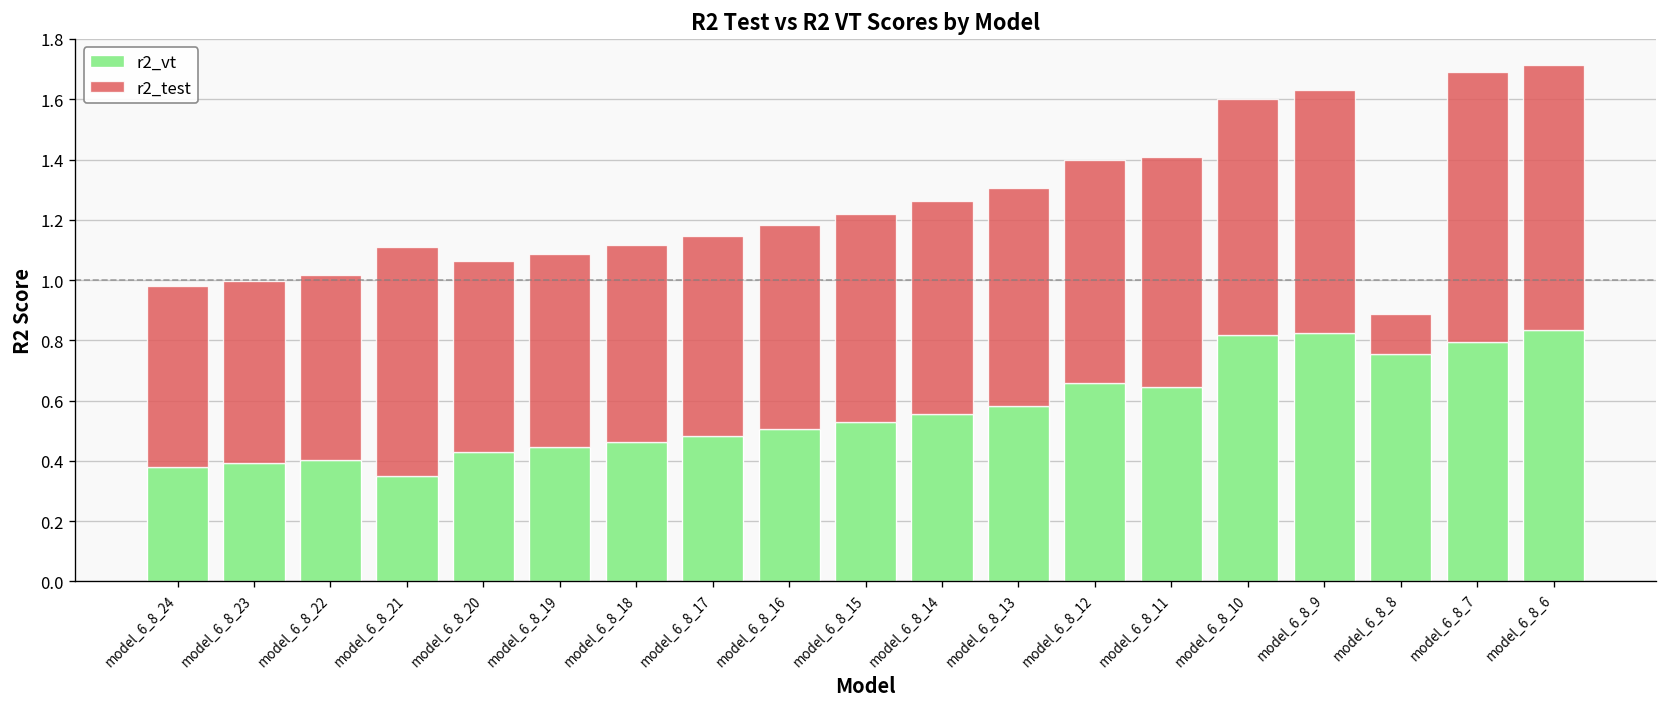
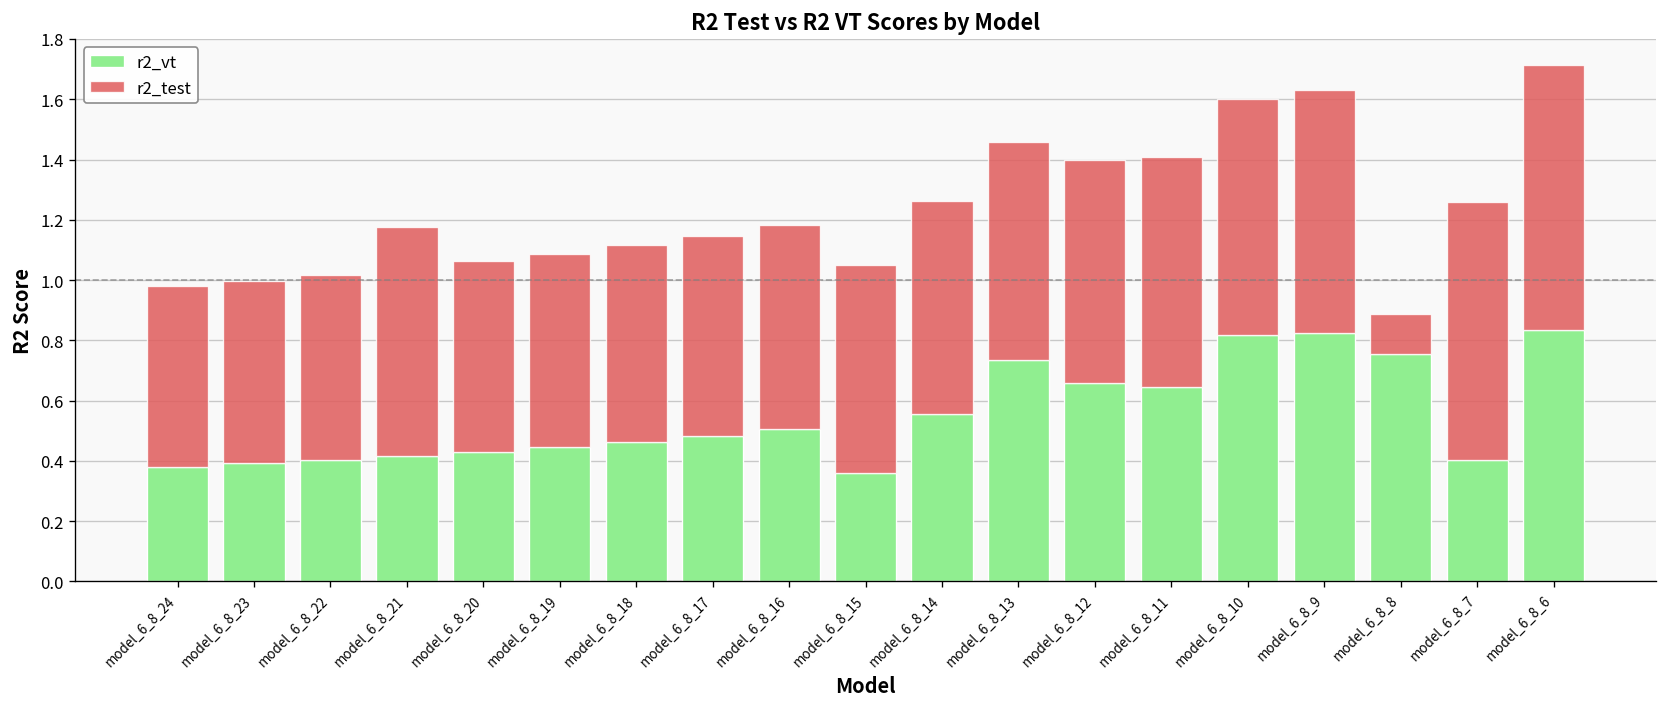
  {
    "r2_vt": {
      "model_6_8_24": 0.38,
      "model_6_8_23": 0.39,
      "model_6_8_22": 0.40,
-     "model_6_8_21": 0.35,
+     "model_6_8_21": 0.42,
      "model_6_8_20": 0.43,
      "model_6_8_19": 0.45,
      "model_6_8_18": 0.46,
      "model_6_8_17": 0.48,
      "model_6_8_16": 0.50,
-     "model_6_8_15": 0.53,
+     "model_6_8_15": 0.36,
      "model_6_8_14": 0.55,
-     "model_6_8_13": 0.58,
+     "model_6_8_13": 0.74,
      "model_6_8_12": 0.66,
      "model_6_8_11": 0.64,
      "model_6_8_10": 0.82,
      "model_6_8_9": 0.82,
      "model_6_8_8": 0.75,
-     "model_6_8_7": 0.79,
+     "model_6_8_7": 0.40,
      "model_6_8_6": 0.83
    },
    "r2_test": {
      "model_6_8_24": 0.60,
      "model_6_8_23": 0.61,
      "model_6_8_22": 0.61,
      "model_6_8_21": 0.76,
      "model_6_8_20": 0.63,
      "model_6_8_19": 0.64,
      "model_6_8_18": 0.65,
      "model_6_8_17": 0.66,
      "model_6_8_16": 0.68,
      "model_6_8_15": 0.69,
      "model_6_8_14": 0.71,
      "model_6_8_13": 0.72,
      "model_6_8_12": 0.74,
      "model_6_8_11": 0.76,
      "model_6_8_10": 0.78,
      "model_6_8_9": 0.81,
      "model_6_8_8": 0.13,
-     "model_6_8_7": 0.90,
+     "model_6_8_7": 0.86,
      "model_6_8_6": 0.88
    }
  }
